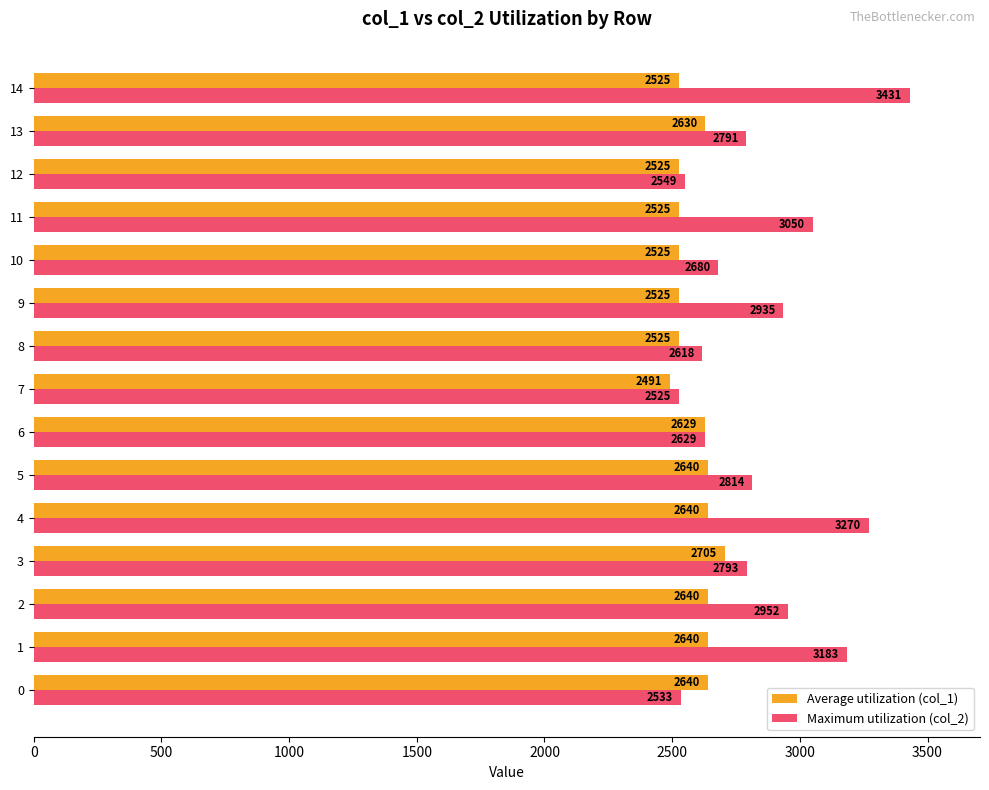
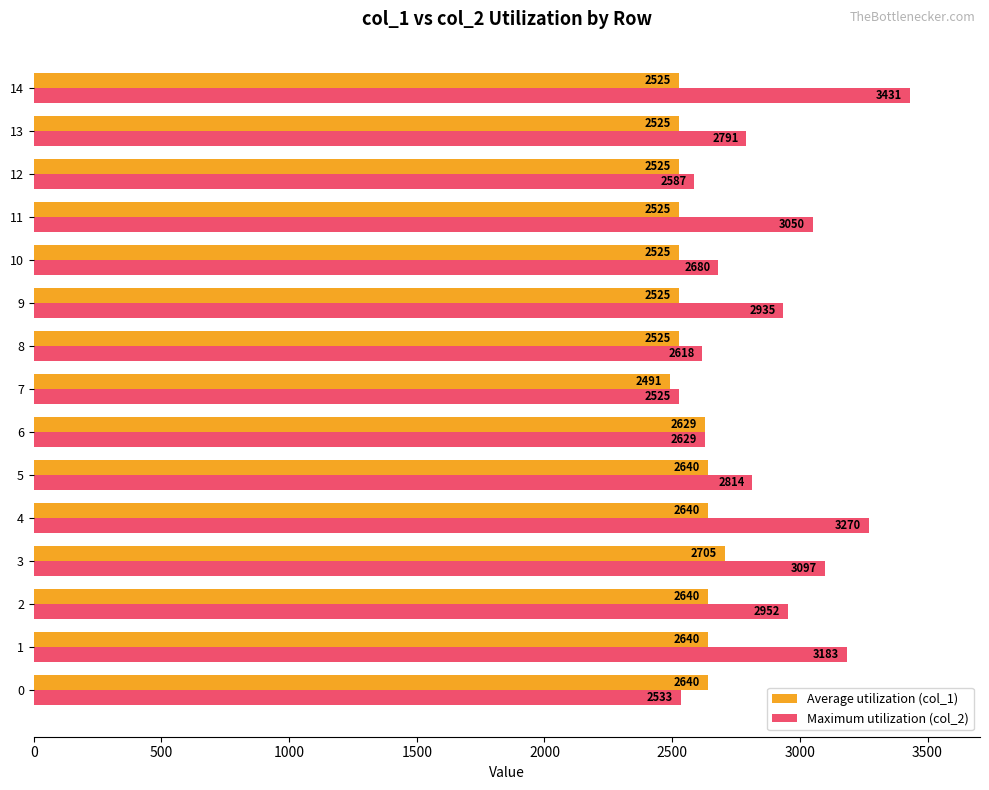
  {
    "Average utilization (col_1)": {
      "14": 2525,
-     "13": 2630,
+     "13": 2525,
      "12": 2525,
      "11": 2525,
      "10": 2525,
      "9": 2525,
      "8": 2525,
      "7": 2491,
      "6": 2629,
      "5": 2640,
      "4": 2640,
      "3": 2705,
      "2": 2640,
      "1": 2640,
      "0": 2640
    },
    "Maximum utilization (col_2)": {
      "14": 3431,
      "13": 2791,
-     "12": 2549,
+     "12": 2587,
      "11": 3050,
      "10": 2680,
      "9": 2935,
      "8": 2618,
      "7": 2525,
      "6": 2629,
      "5": 2814,
      "4": 3270,
-     "3": 2793,
+     "3": 3097,
      "2": 2952,
      "1": 3183,
      "0": 2533
    }
  }
